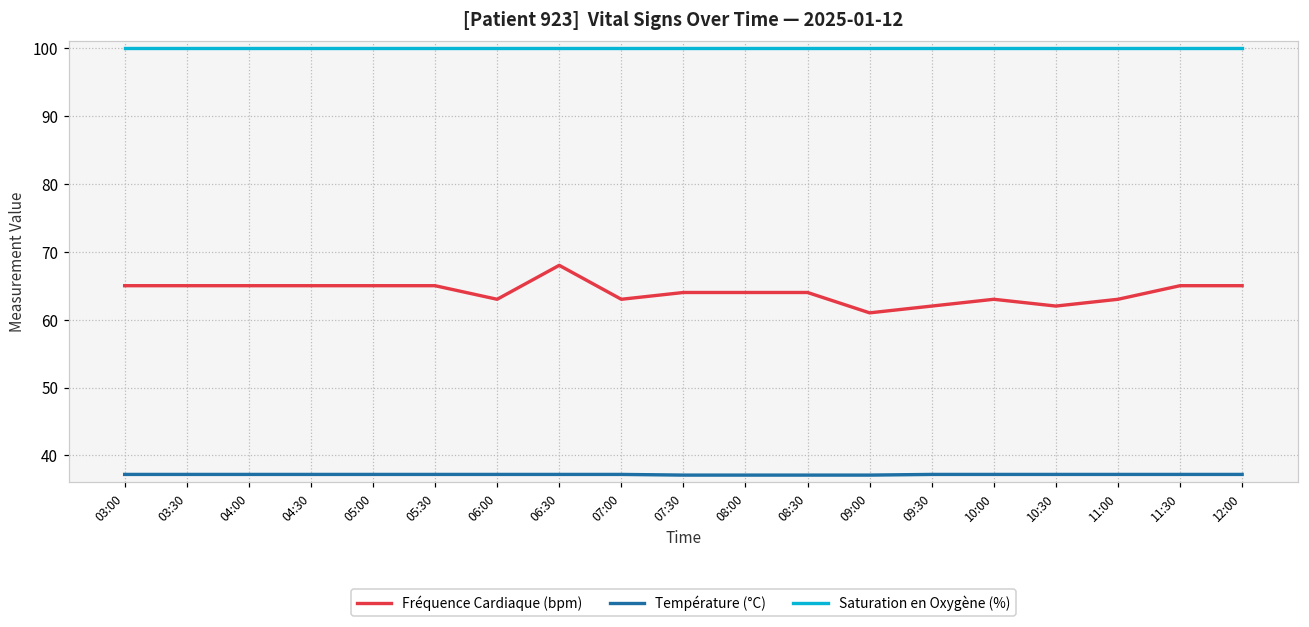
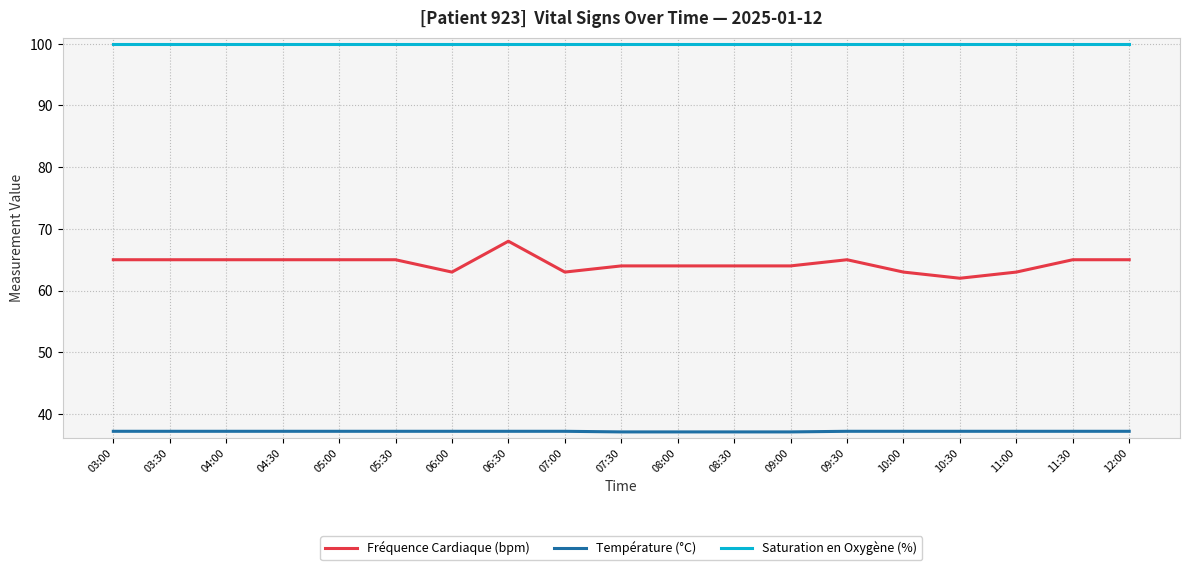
  {
    "Fréquence Cardiaque (bpm)": {
      "03:00": 65,
      "03:30": 65,
      "04:00": 65,
      "04:30": 65,
      "05:00": 65,
      "05:30": 65,
      "06:00": 63,
      "06:30": 68,
      "07:00": 63,
      "07:30": 64,
      "08:00": 64,
      "08:30": 64,
-     "09:00": 61,
-     "09:30": 62,
+     "09:00": 64,
+     "09:30": 65,
      "10:00": 63,
      "10:30": 62,
      "11:00": 63,
      "11:30": 65,
      "12:00": 65
    },
    "Température (°C)": {
      "03:00": 37,
      "03:30": 37,
      "04:00": 37,
      "04:30": 37,
      "05:00": 37,
      "05:30": 37,
      "06:00": 37,
      "06:30": 37,
      "07:00": 37,
      "07:30": 37,
      "08:00": 37,
      "08:30": 37,
      "09:00": 37,
      "09:30": 37,
      "10:00": 37,
      "10:30": 37,
      "11:00": 37,
      "11:30": 37,
      "12:00": 37
    },
    "Saturation en Oxygène (%)": {
      "03:00": 100,
      "03:30": 100,
      "04:00": 100,
      "04:30": 100,
      "05:00": 100,
      "05:30": 100,
      "06:00": 100,
      "06:30": 100,
      "07:00": 100,
      "07:30": 100,
      "08:00": 100,
      "08:30": 100,
      "09:00": 100,
      "09:30": 100,
      "10:00": 100,
      "10:30": 100,
      "11:00": 100,
      "11:30": 100,
      "12:00": 100
    }
  }
